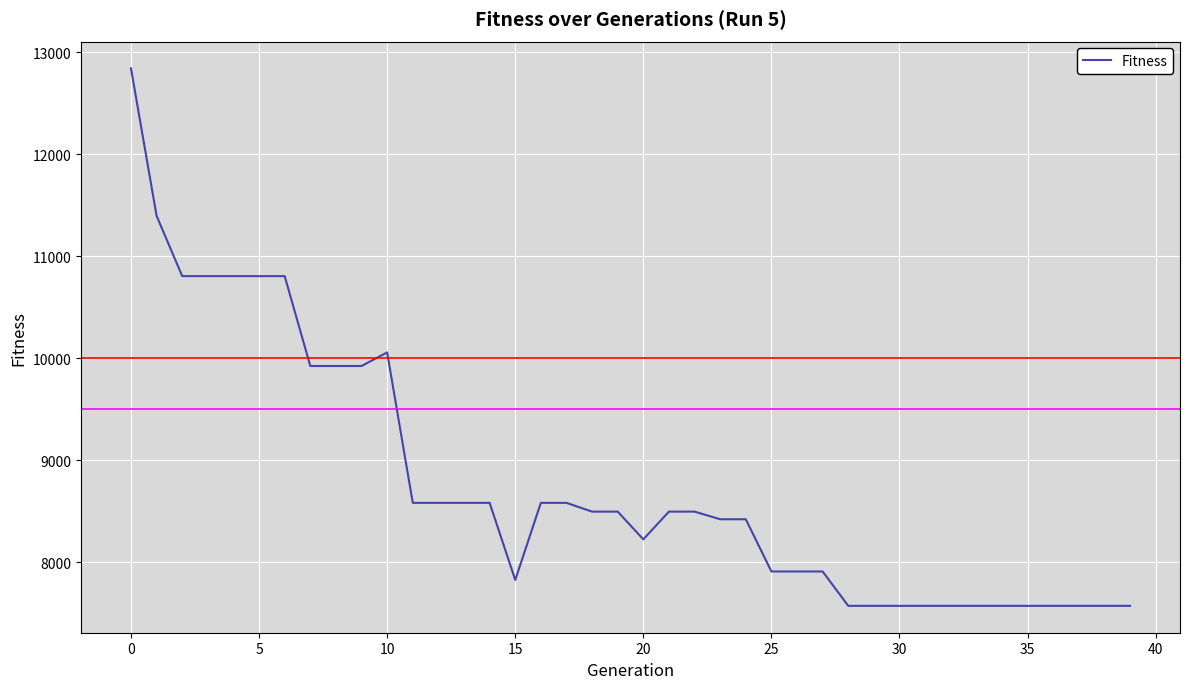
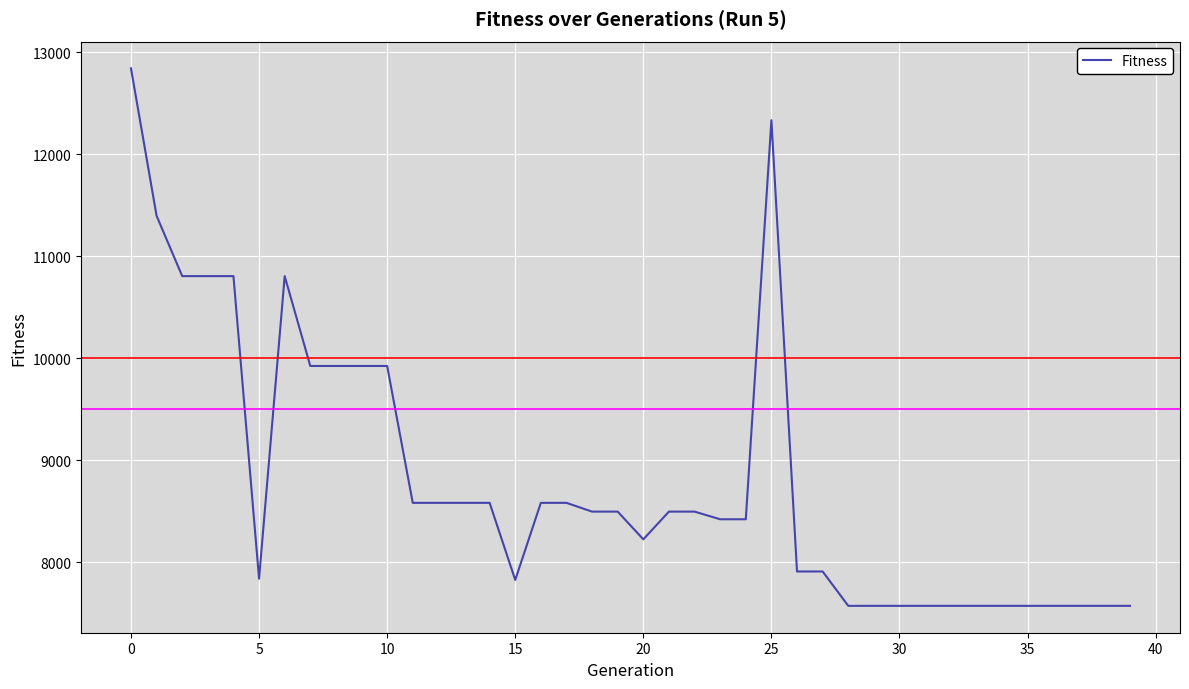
  {
    "0": 12840,
-   "5": 10810,
-   "10": 10060,
+   "5": 7840,
+   "10": 9930,
    "15": 7830,
    "20": 8230,
-   "25": 7910,
+   "25": 12340,
    "30": 7570,
    "35": 7570
  }
